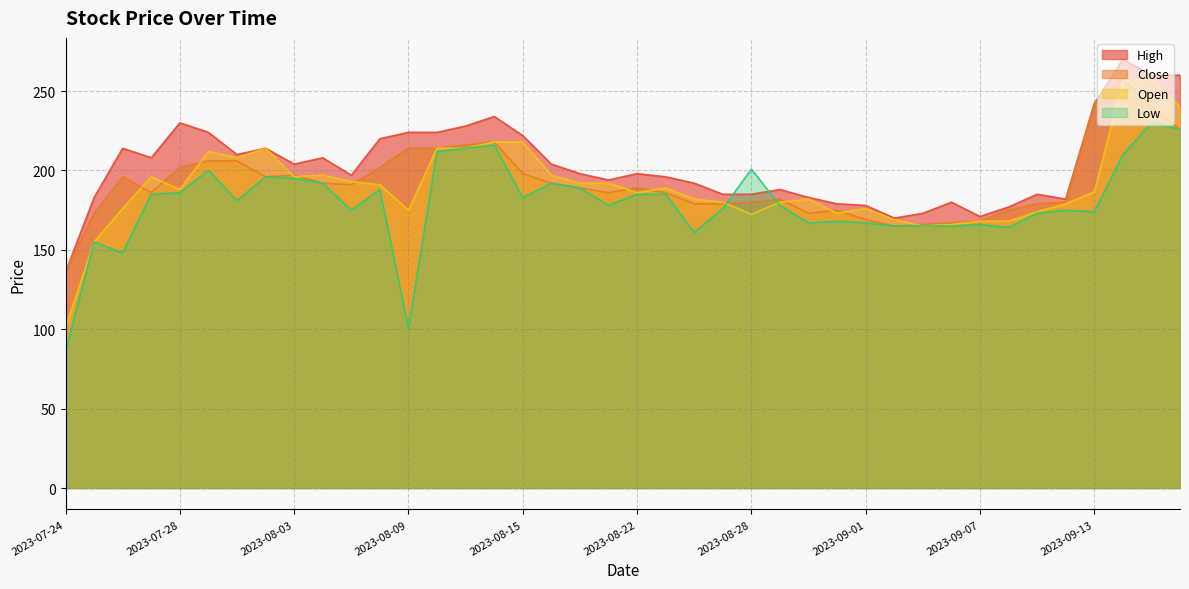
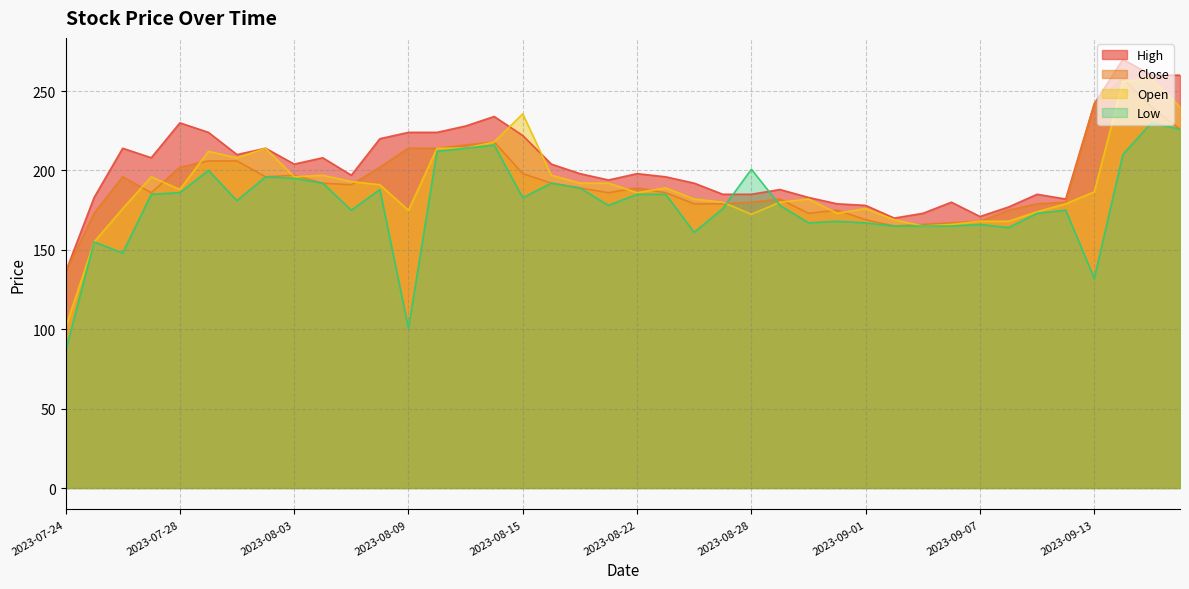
  {
    "Open": {
      "2023-07-24": 101,
      "2023-07-28": 188,
      "2023-08-09": 175,
-     "2023-08-15": 218,
+     "2023-08-15": 236,
      "2023-08-28": 172,
      "2023-09-01": 176,
      "2023-09-13": 187
    },
    "Low": {
      "2023-07-24": 86,
      "2023-07-28": 186,
      "2023-08-09": 101,
      "2023-08-15": 183,
      "2023-08-28": 201,
      "2023-09-01": 167,
      "2023-09-07": 166,
-     "2023-09-13": 174
+     "2023-09-13": 132
    }
  }
